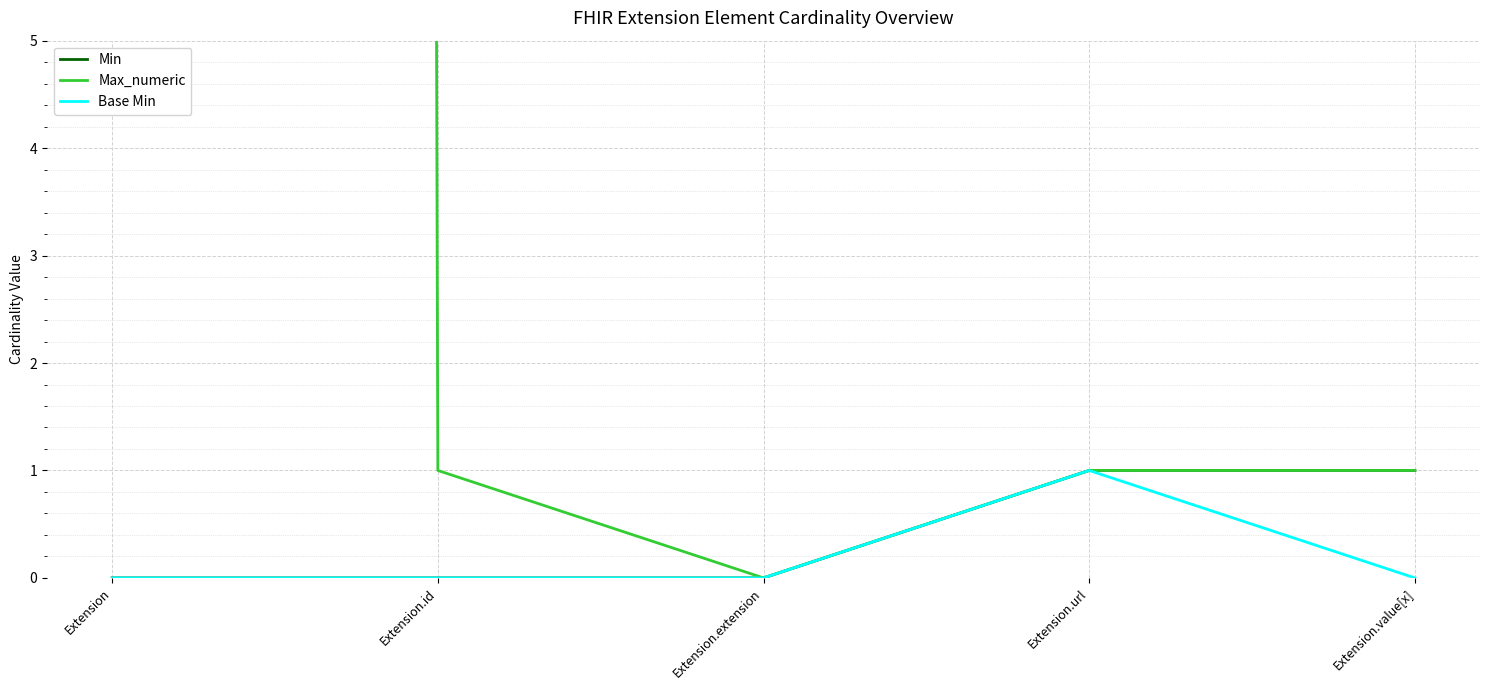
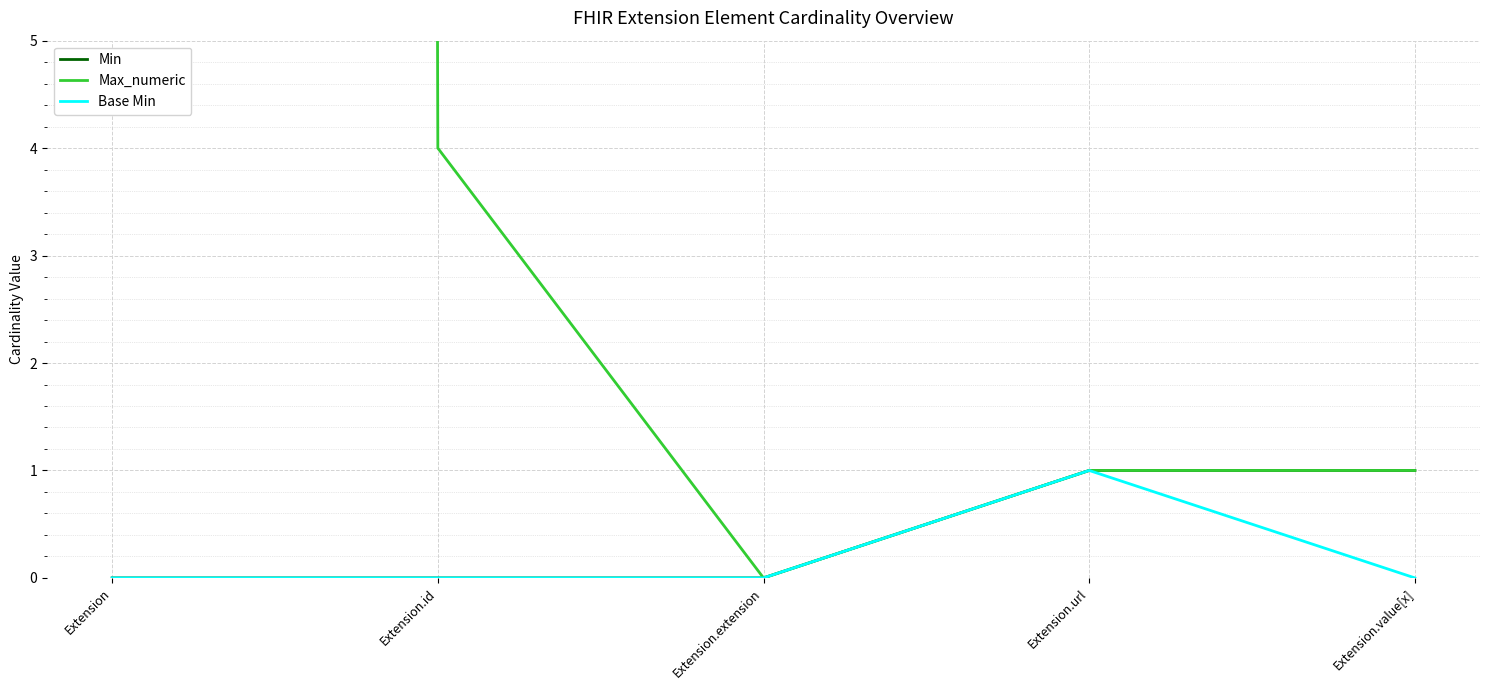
  {
    "Max_numeric": {
-     "Extension.id": 1
+     "Extension.id": 4
    },
    "Base Min": {
      "Extension.value[x]": 0
    }
  }
